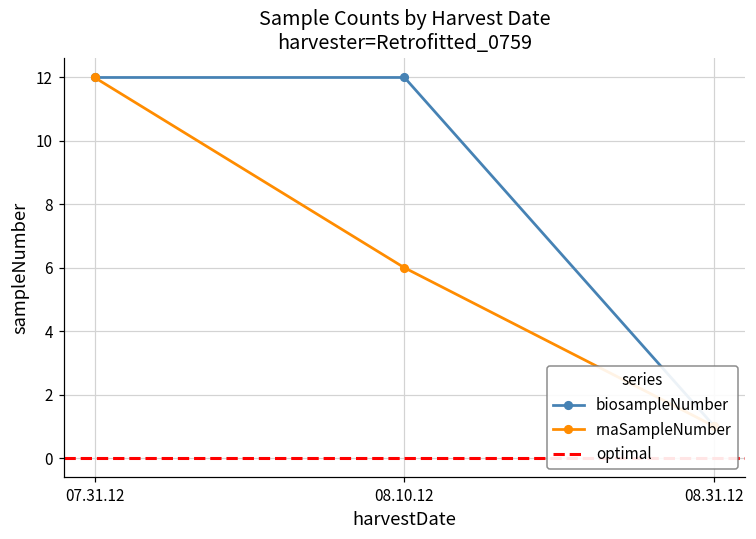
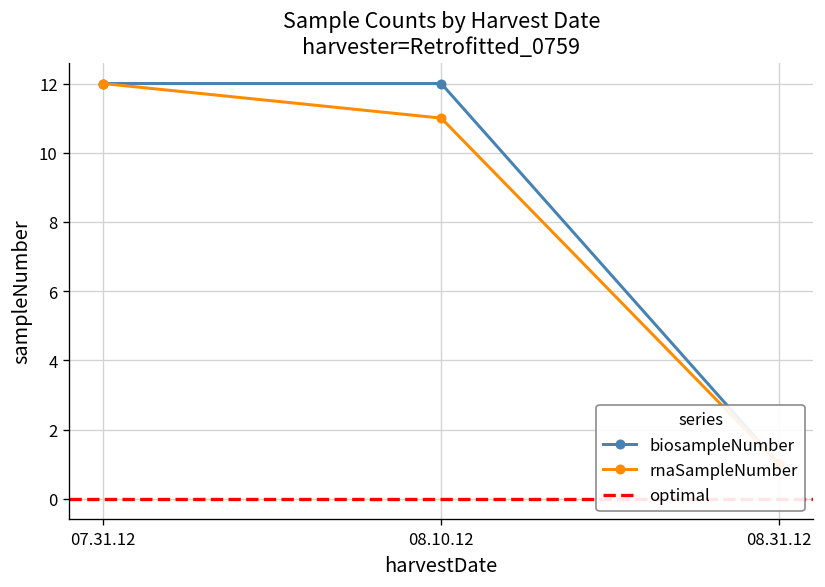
  {
    "biosampleNumber": {
      "08.10.12": 12
    },
    "rnaSampleNumber": {
-     "08.10.12": 6
+     "08.10.12": 11
    }
  }
